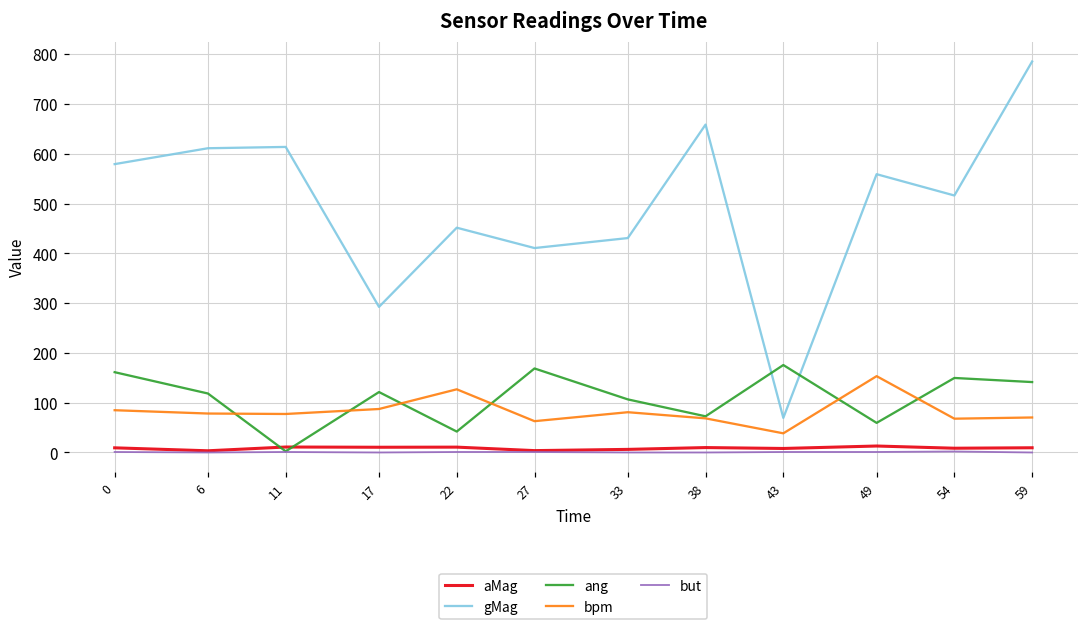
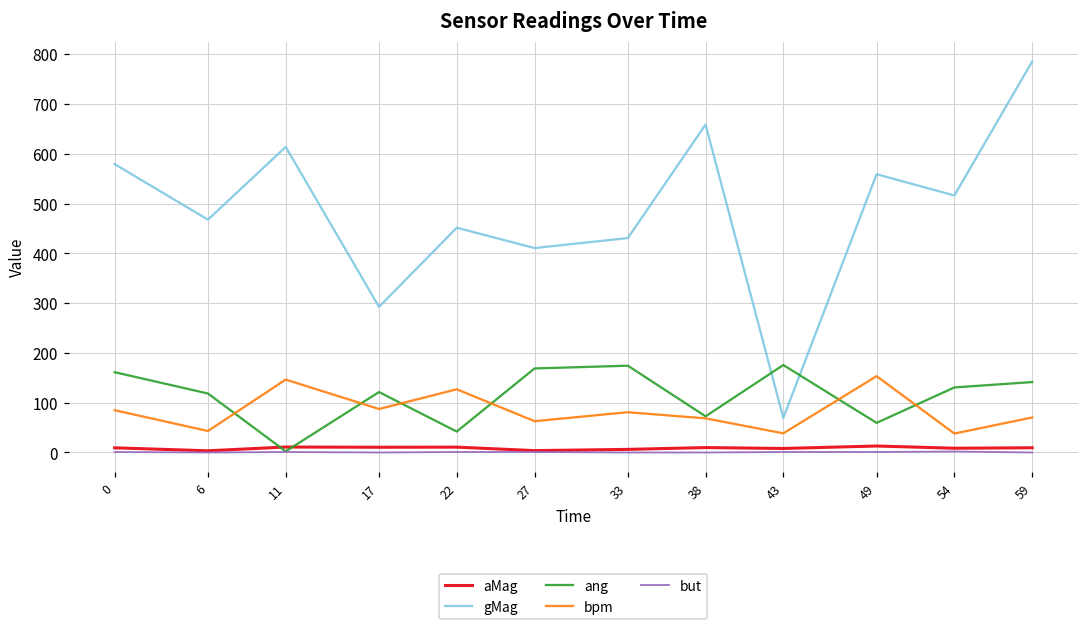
  {
    "aMag": {
      "0": 10,
      "11": 10,
      "17": 10,
      "22": 10,
      "33": 10,
      "38": 10,
      "43": 10,
      "49": 10,
      "54": 10,
      "59": 10
    },
    "gMag": {
      "0": 580,
-     "6": 610,
+     "6": 470,
      "11": 610,
      "17": 290,
      "22": 450,
      "27": 410,
      "33": 430,
      "38": 660,
      "43": 70,
      "49": 560,
      "54": 520,
      "59": 790
    },
    "ang": {
      "0": 160,
      "6": 120,
      "17": 120,
      "22": 40,
      "27": 170,
-     "33": 110,
+     "33": 170,
      "43": 180,
      "49": 60,
-     "54": 150,
+     "54": 130,
      "59": 140
    },
    "bpm": {
      "0": 80,
-     "6": 80,
-     "11": 80,
+     "6": 40,
+     "11": 150,
      "17": 90,
      "22": 130,
      "27": 60,
      "33": 80,
      "43": 40,
      "49": 150,
-     "54": 70,
+     "54": 40,
      "59": 70
    },
    "but": {
      "0": 0,
      "17": 0,
      "22": 0,
      "33": 0,
      "38": 0,
      "43": 0,
      "49": 0,
      "54": 0,
      "59": 0
    }
  }
